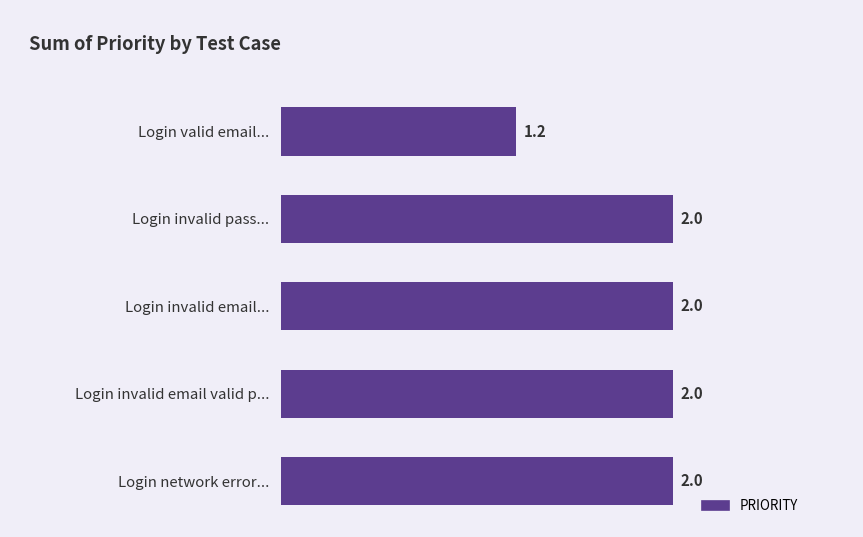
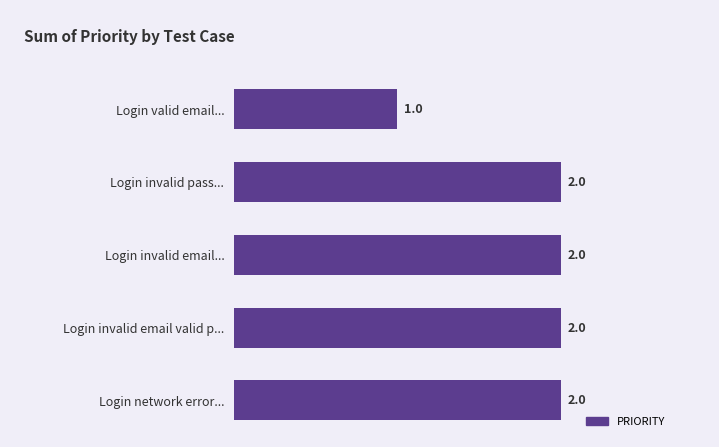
  {
-   "Login valid email...": 1.2,
+   "Login valid email...": 1.0,
    "Login invalid pass...": 2.0,
    "Login invalid email...": 2.0,
    "Login invalid email valid p...": 2.0,
    "Login network error...": 2.0
  }
